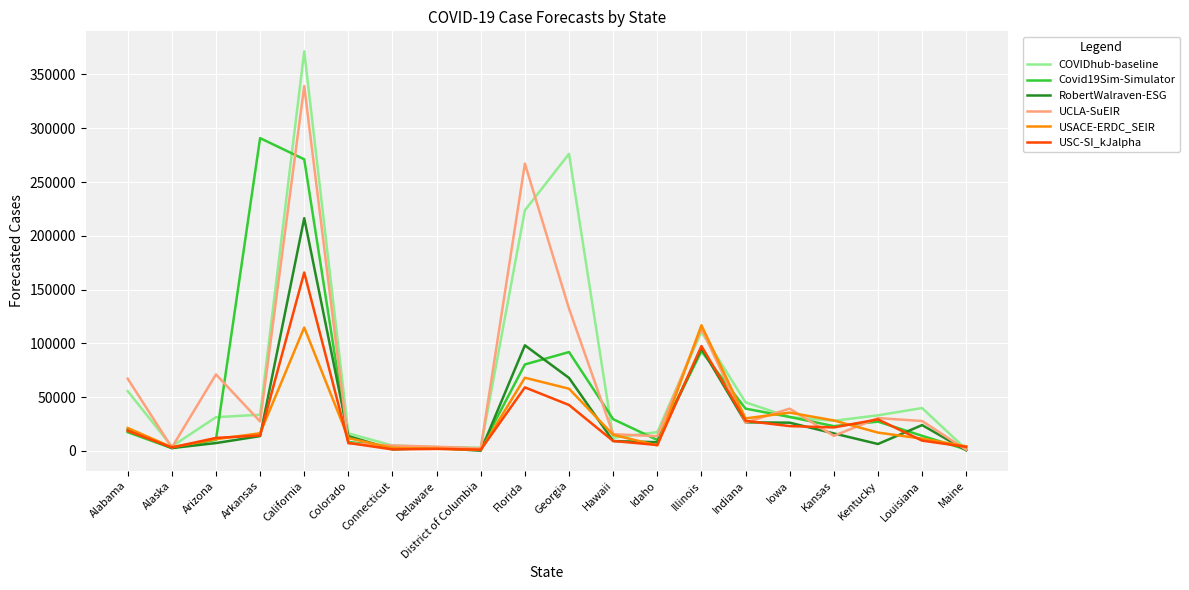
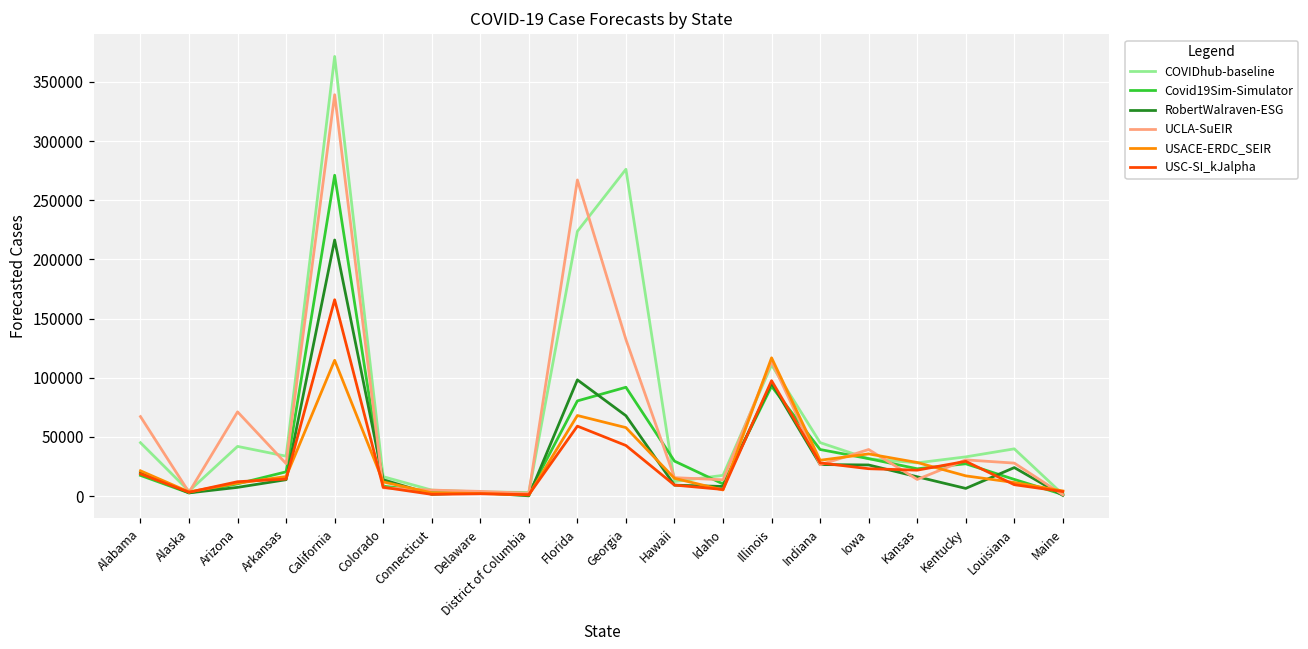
  {
    "COVIDhub-baseline": {
-     "Alabama": 56000,
-     "Arizona": 31000,
+     "Alabama": 45000,
+     "Arizona": 42000,
      "Arkansas": 34000,
      "California": 372000,
      "Colorado": 16000,
      "Florida": 224000,
      "Georgia": 276000,
      "Hawaii": 12000,
      "Idaho": 17000,
      "Illinois": 111000,
      "Indiana": 45000,
      "Kentucky": 33000,
      "Louisiana": 40000
    },
    "Covid19Sim-Simulator": {
-     "Arkansas": 291000,
+     "Arkansas": 20000,
      "California": 271000,
      "Florida": 80000,
      "Georgia": 92000,
      "Hawaii": 29000,
      "Illinois": 93000,
      "Indiana": 39000,
      "Louisiana": 14000
    },
    "RobertWalraven-ESG": {
      "Arizona": 7000,
      "California": 216000,
      "Florida": 98000,
      "Georgia": 68000,
      "Iowa": 26000,
      "Kentucky": 6000,
      "Louisiana": 24000
    },
    "UCLA-SuEIR": {
      "Alabama": 67000,
      "Arizona": 71000,
      "Arkansas": 27000,
      "California": 339000,
      "Florida": 267000,
      "Georgia": 132000,
      "Idaho": 14000,
      "Illinois": 114000,
      "Iowa": 39000,
      "Louisiana": 28000
    },
    "USACE-ERDC_SEIR": {
      "California": 115000,
      "Florida": 68000,
      "Georgia": 58000,
      "Illinois": 117000,
      "Iowa": 36000,
      "Kentucky": 17000
    },
    "USC-SI_kJalpha": {
      "California": 166000,
      "Florida": 59000,
      "Georgia": 43000,
      "Iowa": 23000
    }
  }
